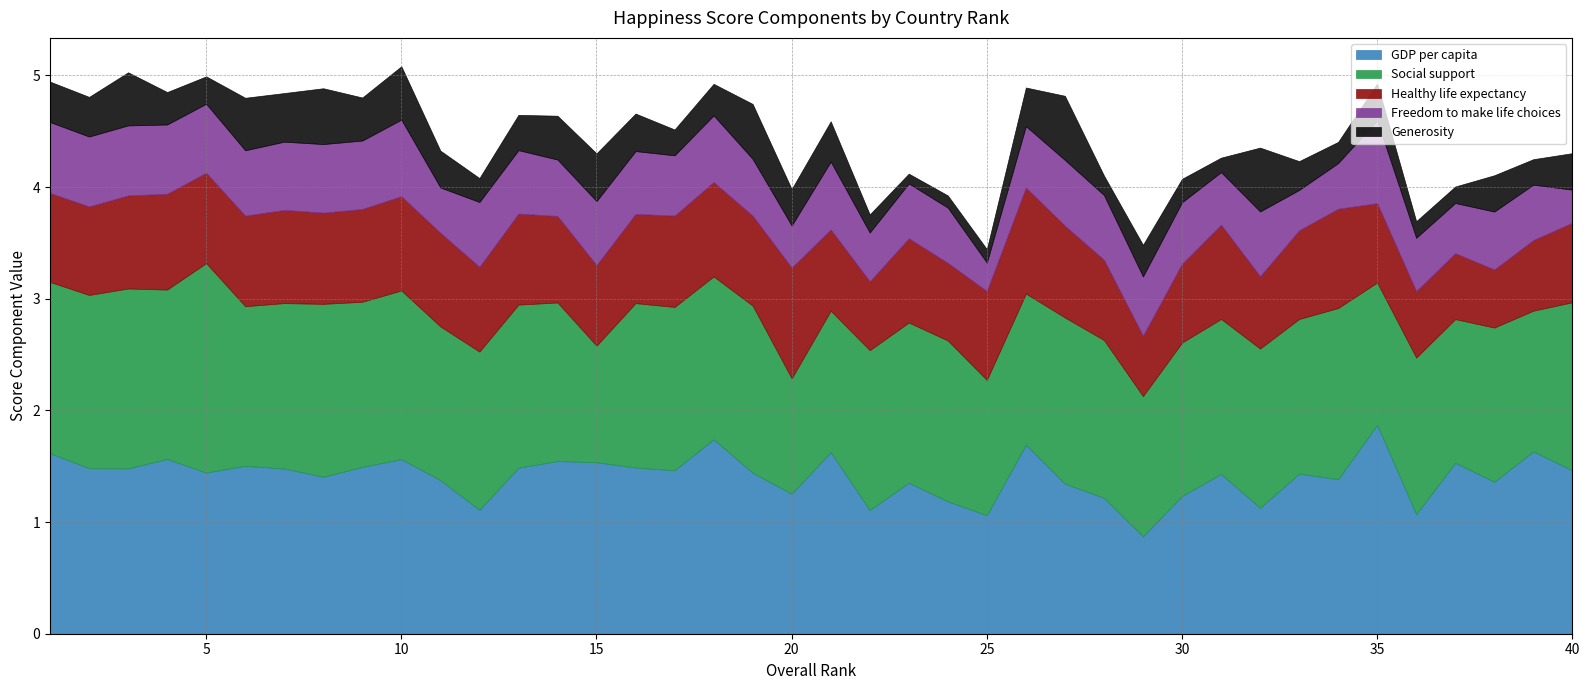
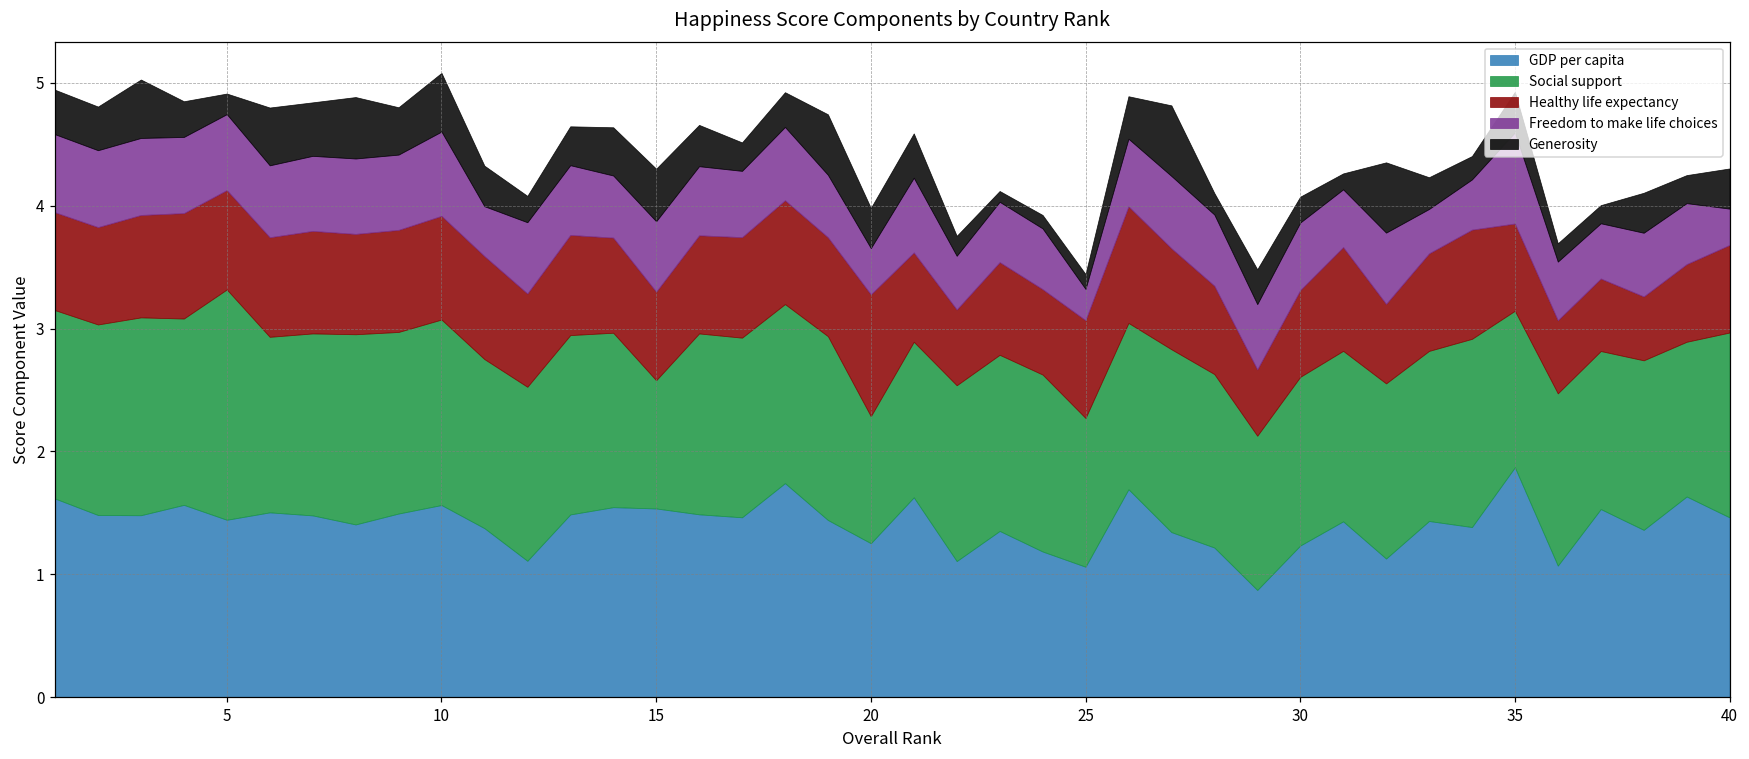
  {
    "GDP per capita": {
      "5": 1.44,
      "10": 1.56,
      "15": 1.54,
      "20": 1.25,
      "25": 1.06,
      "30": 1.23,
      "35": 1.87,
      "40": 1.46
    },
    "Social support": {
      "5": 1.87,
      "10": 1.51,
      "15": 1.04,
      "20": 1.03,
      "25": 1.21,
      "30": 1.37,
      "35": 1.27,
      "40": 1.51
    },
    "Healthy life expectancy": {
      "5": 0.81,
      "10": 0.84,
      "15": 0.72,
      "20": 0.99,
      "25": 0.80,
      "30": 0.71,
      "35": 0.71,
      "40": 0.71
    },
    "Freedom to make life choices": {
      "5": 0.62,
      "10": 0.69,
      "15": 0.57,
      "20": 0.38,
      "25": 0.25,
      "30": 0.55,
      "40": 0.30
    },
    "Generosity": {
-     "5": 0.25,
+     "5": 0.17,
      "10": 0.48,
      "15": 0.43,
      "20": 0.33,
      "25": 0.12,
      "30": 0.21,
      "40": 0.33
    }
  }
